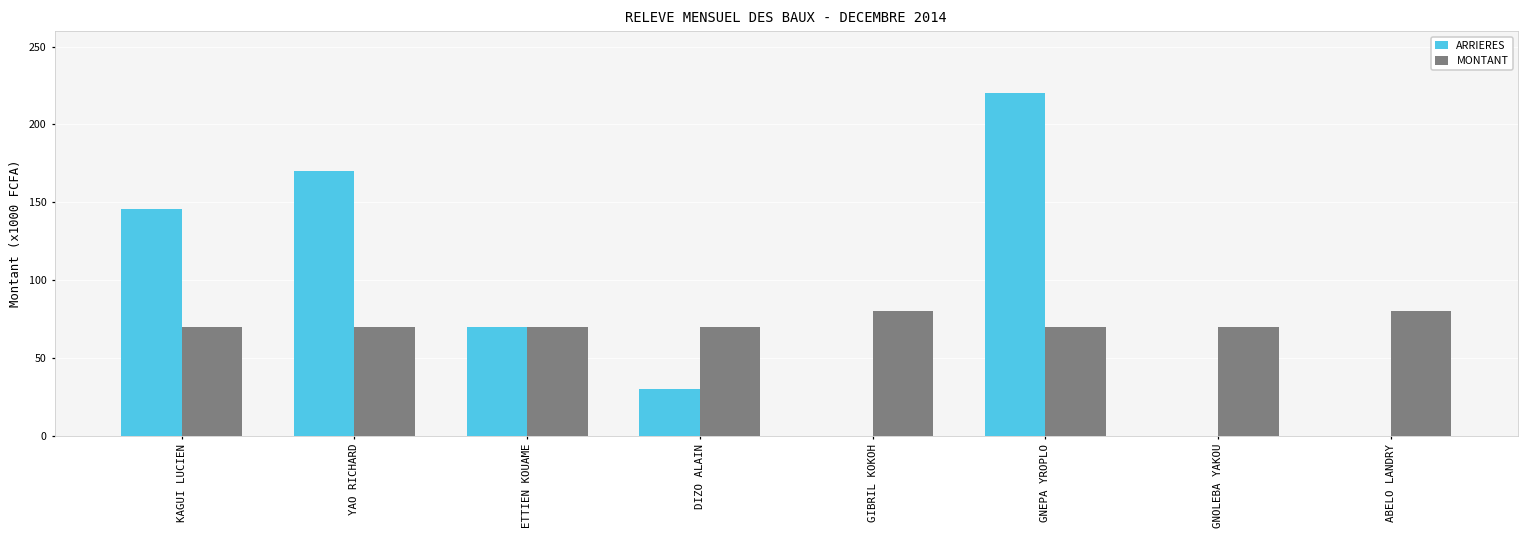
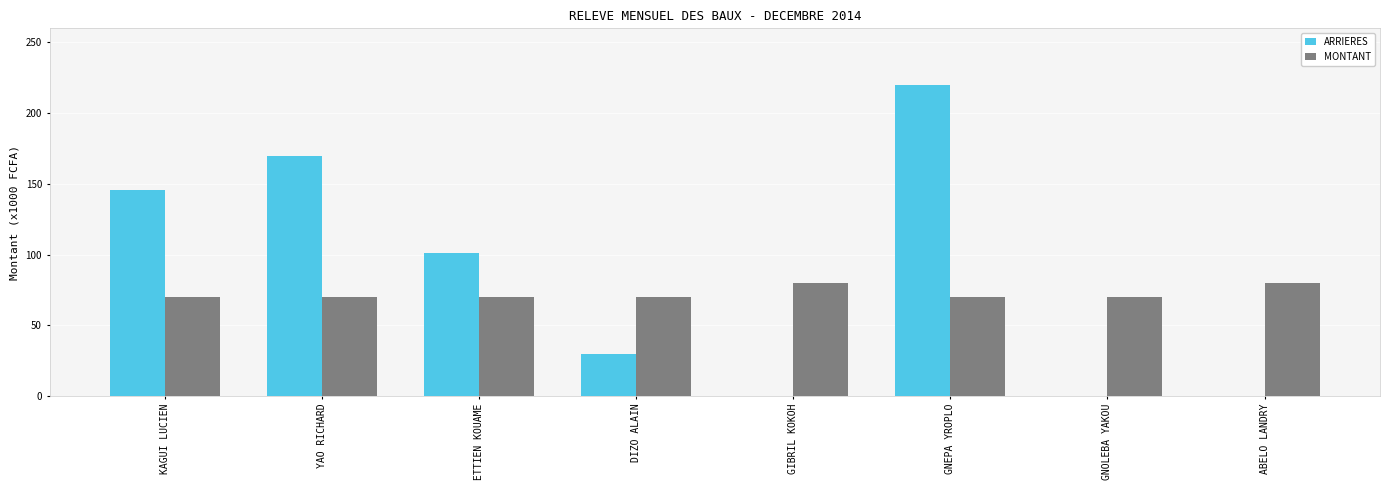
  {
    "ARRIERES": {
      "KAGUI LUCIEN": 146,
      "YAO RICHARD": 170,
-     "ETTIEN KOUAME": 70,
+     "ETTIEN KOUAME": 101,
      "DIZO ALAIN": 30,
      "GIBRIL KOKOH": 0,
      "GNEPA YROPLO": 220,
      "GNOLEBA YAKOU": 0,
      "ABELO LANDRY": 0
    },
    "MONTANT": {
      "KAGUI LUCIEN": 70,
      "YAO RICHARD": 70,
      "ETTIEN KOUAME": 70,
      "DIZO ALAIN": 70,
      "GIBRIL KOKOH": 80,
      "GNEPA YROPLO": 70,
      "GNOLEBA YAKOU": 70,
      "ABELO LANDRY": 80
    }
  }
